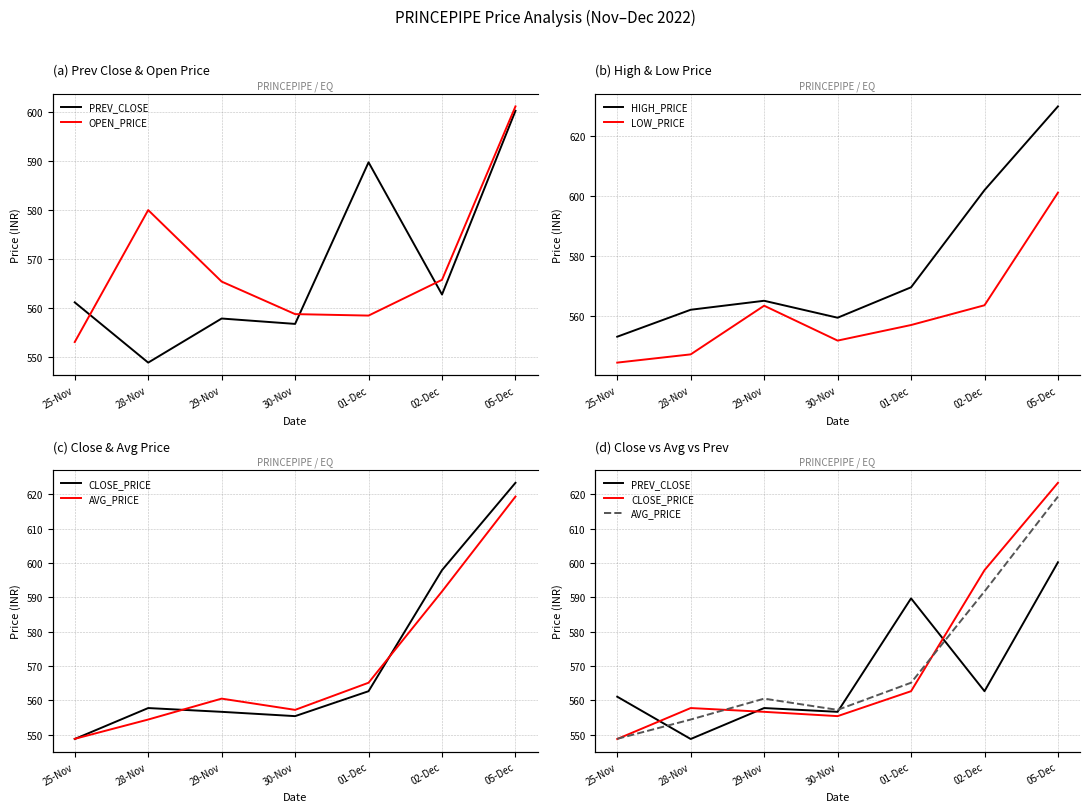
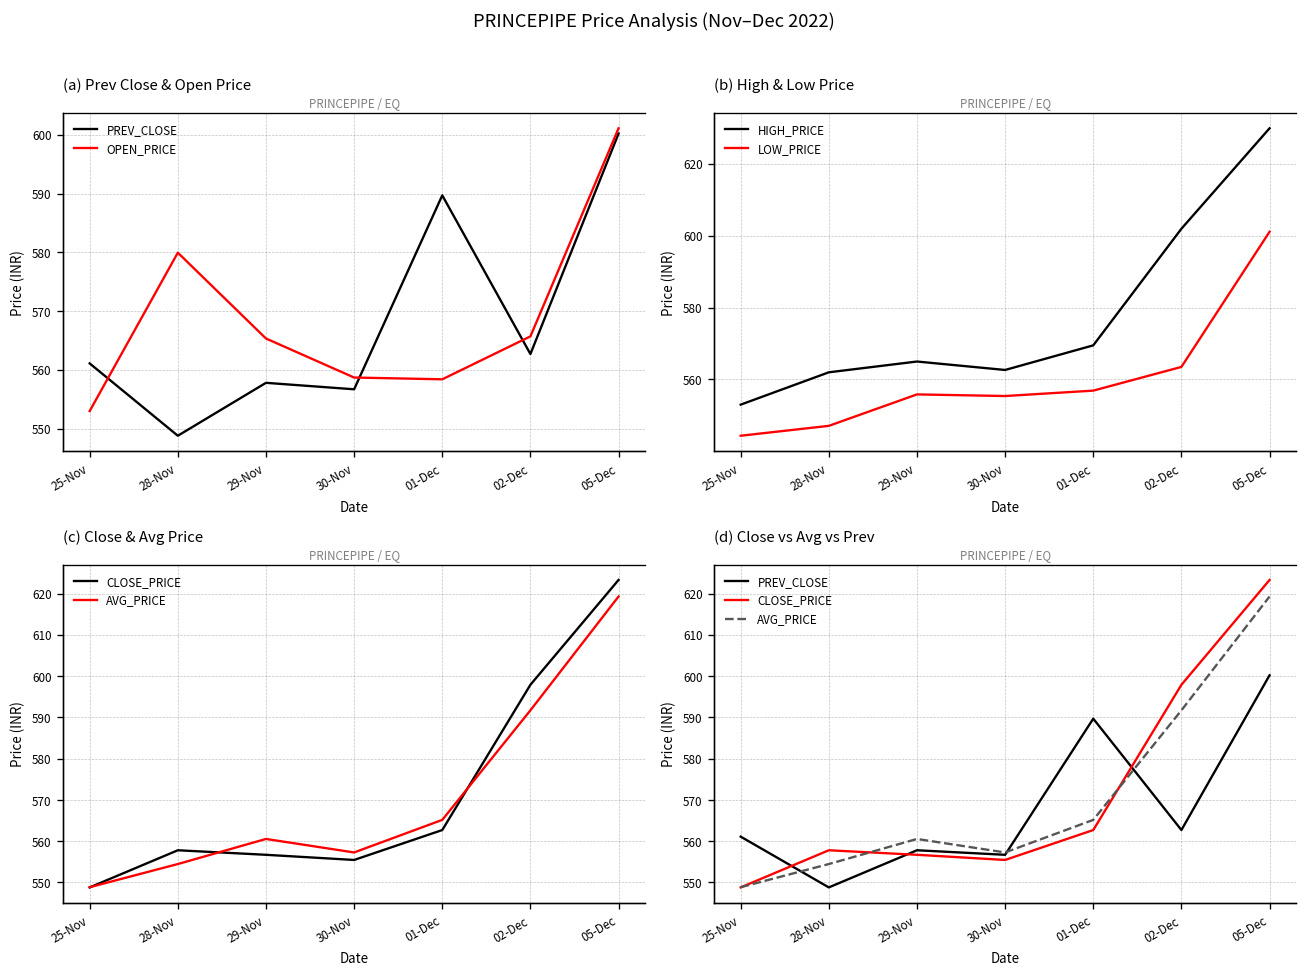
  {
    "(a) Prev Close & Open Price": {
      "PREV_CLOSE": {
        "25-Nov": 561,
        "28-Nov": 549,
        "29-Nov": 558,
        "30-Nov": 557,
        "01-Dec": 590,
        "02-Dec": 563,
        "05-Dec": 600
      },
      "OPEN_PRICE": {
        "25-Nov": 553,
        "28-Nov": 580,
        "29-Nov": 565,
        "30-Nov": 559,
        "01-Dec": 558,
        "02-Dec": 566,
        "05-Dec": 601
      }
    },
    "(b) High & Low Price": {
      "HIGH_PRICE": {
        "25-Nov": 553,
        "28-Nov": 562,
        "29-Nov": 565,
-       "30-Nov": 559,
+       "30-Nov": 563,
        "01-Dec": 570,
        "02-Dec": 602,
        "05-Dec": 630
      },
      "LOW_PRICE": {
        "25-Nov": 544,
        "28-Nov": 547,
-       "29-Nov": 563,
-       "30-Nov": 552,
+       "29-Nov": 556,
+       "30-Nov": 555,
        "01-Dec": 557,
        "02-Dec": 564,
        "05-Dec": 601
      }
    },
    "(d) Close vs Avg vs Prev": {
      "PREV_CLOSE": {
        "25-Nov": 561,
        "28-Nov": 549,
        "29-Nov": 558,
        "01-Dec": 590,
        "02-Dec": 563,
        "05-Dec": 600
      },
      "CLOSE_PRICE": {
        "28-Nov": 558,
        "29-Nov": 557,
        "30-Nov": 555,
        "01-Dec": 563,
        "02-Dec": 598,
        "05-Dec": 623
      },
      "AVG_PRICE": {
        "28-Nov": 554,
        "29-Nov": 561,
        "01-Dec": 565,
        "02-Dec": 592,
        "05-Dec": 619
      }
    }
  }
